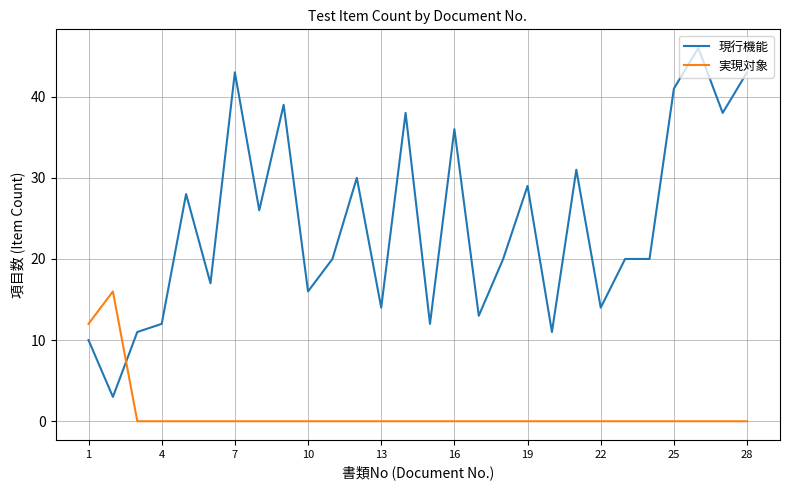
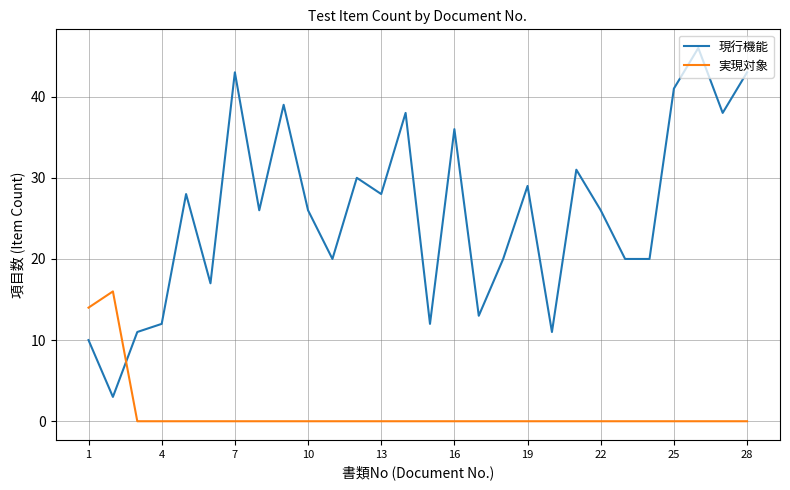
  {
    "現行機能": {
      "1": 10,
      "4": 12,
      "7": 43,
-     "10": 16,
-     "13": 14,
+     "10": 26,
+     "13": 28,
      "16": 36,
      "19": 29,
-     "22": 14,
+     "22": 26,
      "25": 41
    },
    "実現対象": {
-     "1": 12,
+     "1": 14,
      "4": 0,
      "7": 0,
      "10": 0,
      "13": 0,
      "16": 0,
      "19": 0,
      "22": 0,
      "25": 0,
      "28": 0
    }
  }
